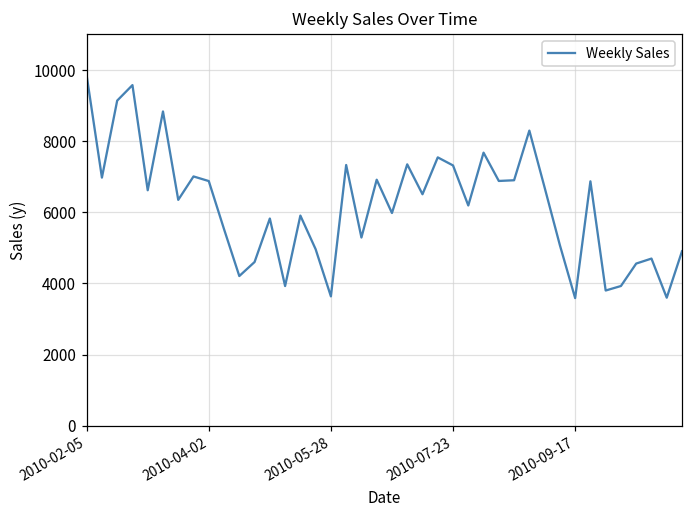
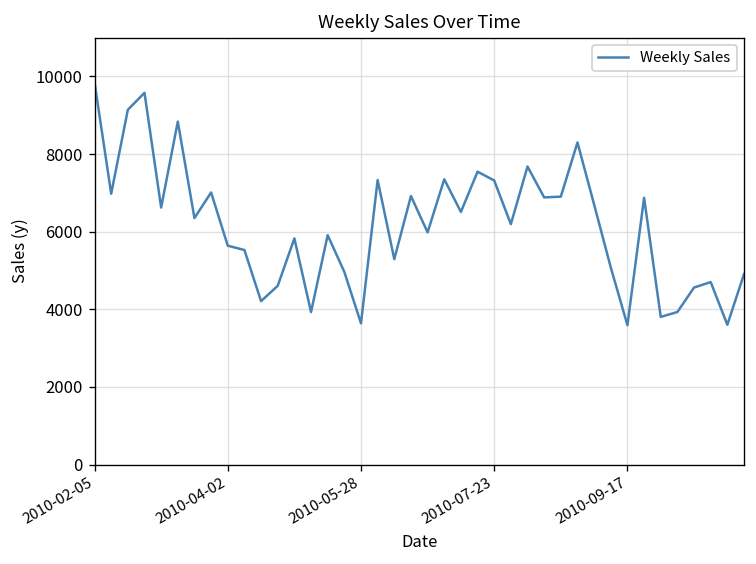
  {
    "2010-02-05": 9800,
-   "2010-04-02": 6900,
+   "2010-04-02": 5600,
    "2010-05-28": 3600,
    "2010-07-23": 7300,
    "2010-09-17": 3600
  }
